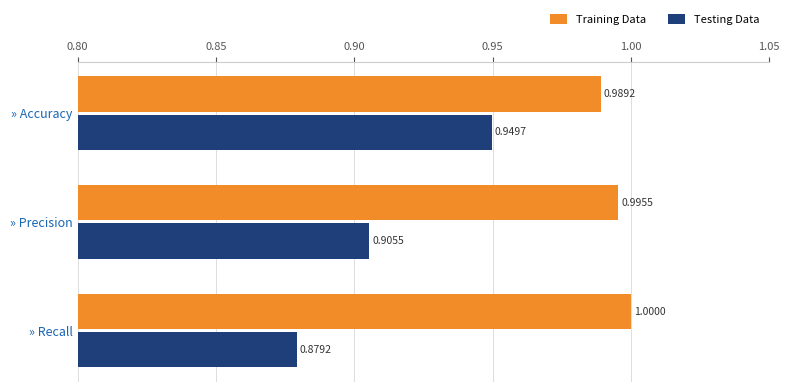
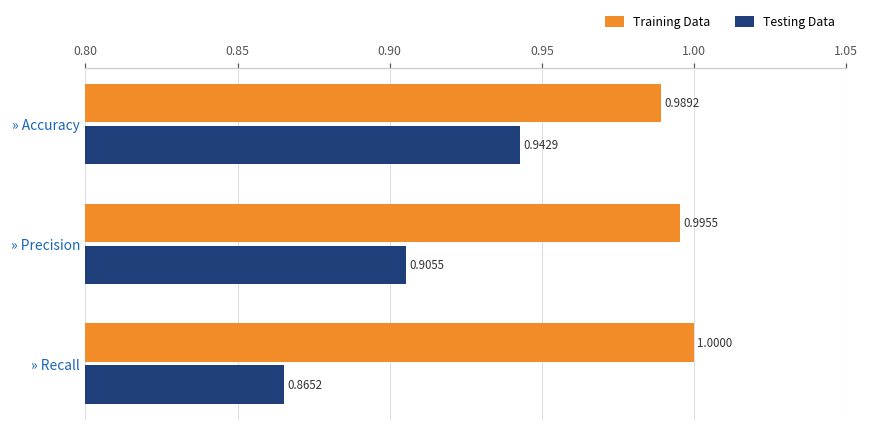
  {
    "Training Data": {
      "» Accuracy": 0.9892,
      "» Precision": 0.9955,
      "» Recall": 1.0000
    },
    "Testing Data": {
-     "» Accuracy": 0.9497,
+     "» Accuracy": 0.9429,
      "» Precision": 0.9055,
-     "» Recall": 0.8792
+     "» Recall": 0.8652
    }
  }
